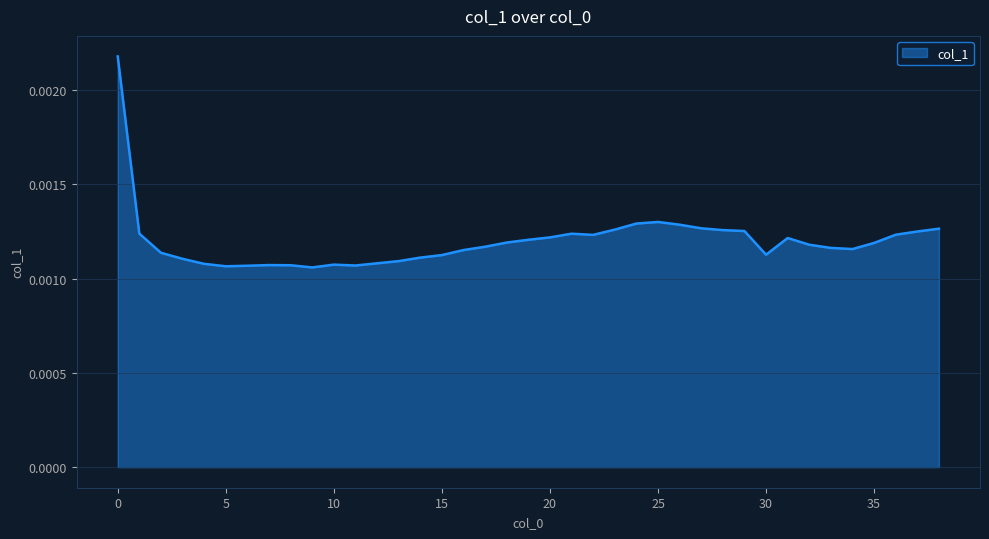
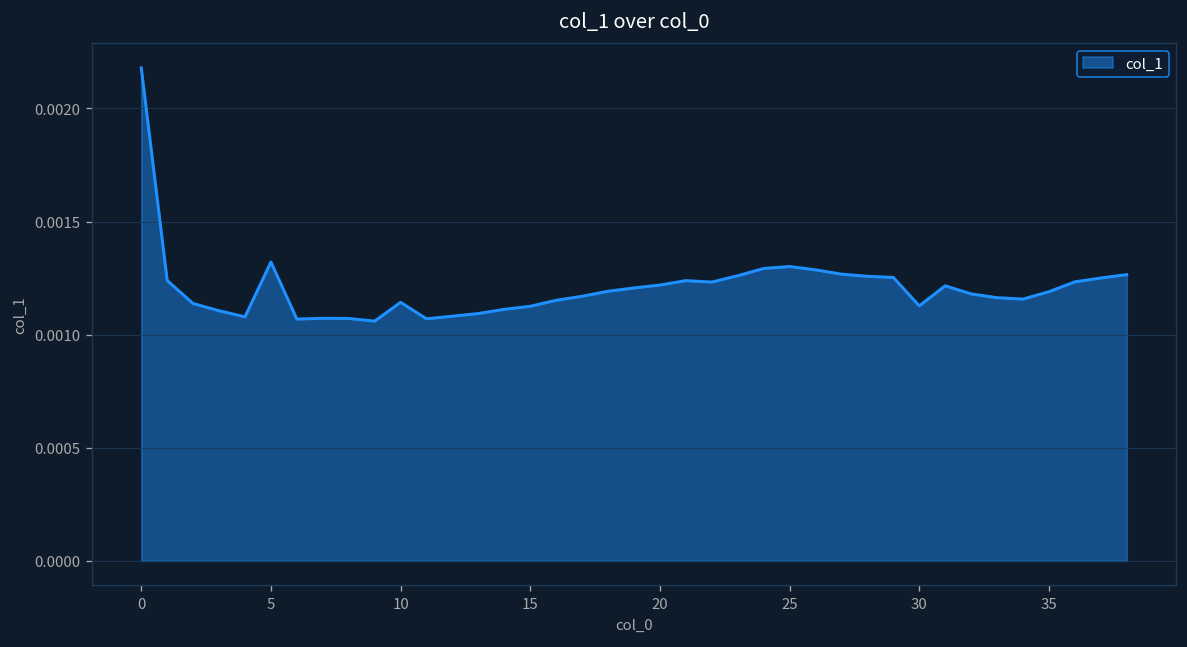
  {
    "0": 0.00218,
-   "5": 0.00107,
-   "10": 0.00107,
+   "5": 0.00132,
+   "10": 0.00114,
    "15": 0.00113,
    "20": 0.00122,
    "25": 0.00130,
    "30": 0.00113,
    "35": 0.00119
  }
